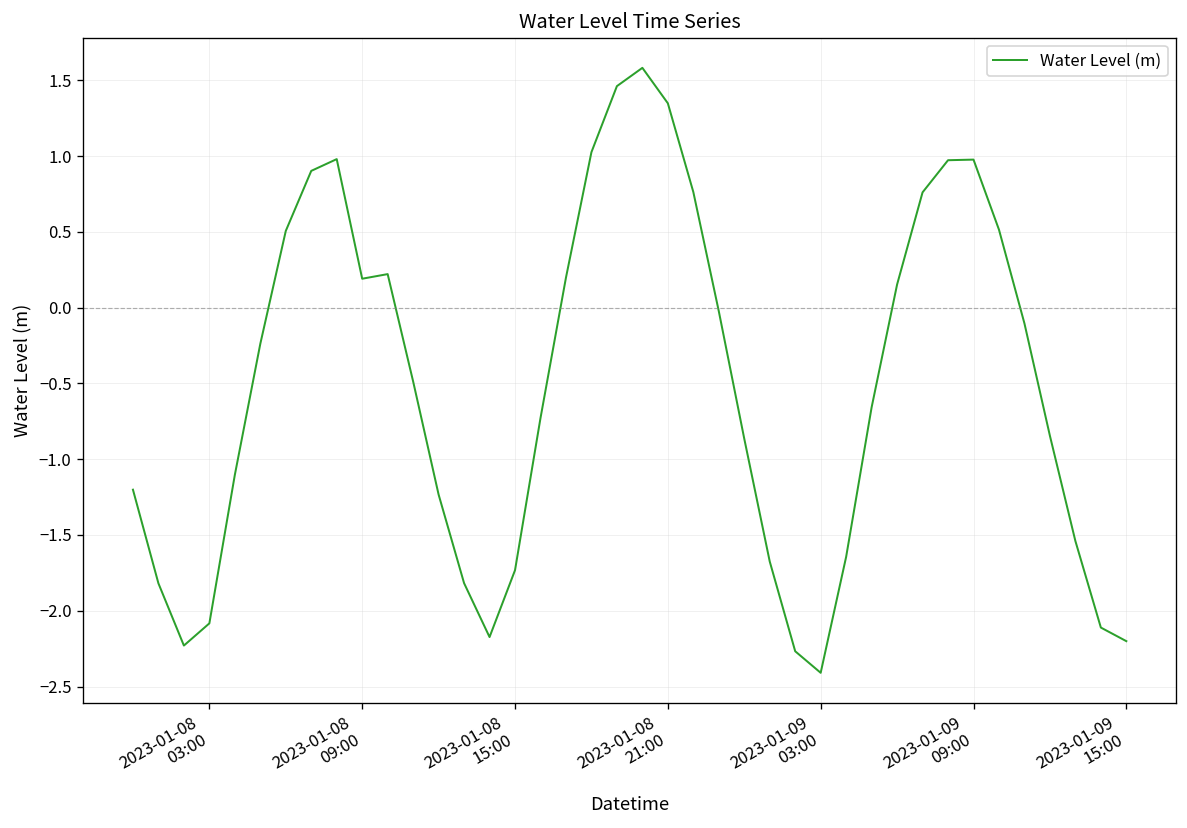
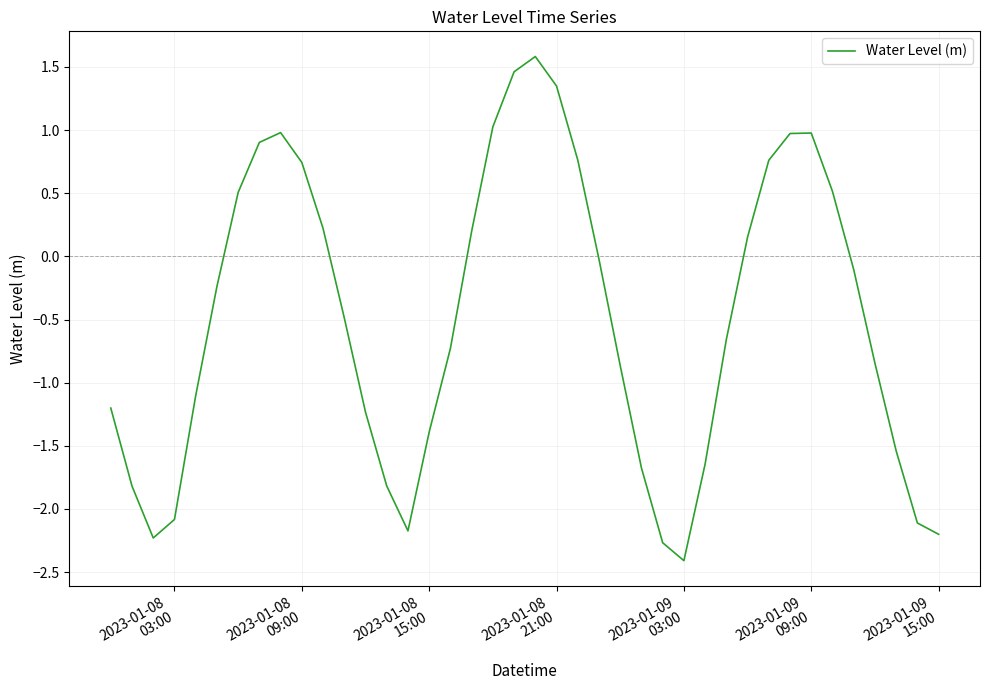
  {
    "2023-01-08 03:00": -2.08,
-   "2023-01-08 09:00": 0.19,
-   "2023-01-08 15:00": -1.73,
+   "2023-01-08 09:00": 0.74,
+   "2023-01-08 15:00": -1.39,
    "2023-01-08 21:00": 1.35,
    "2023-01-09 03:00": -2.41,
    "2023-01-09 09:00": 0.98,
    "2023-01-09 15:00": -2.20
  }
